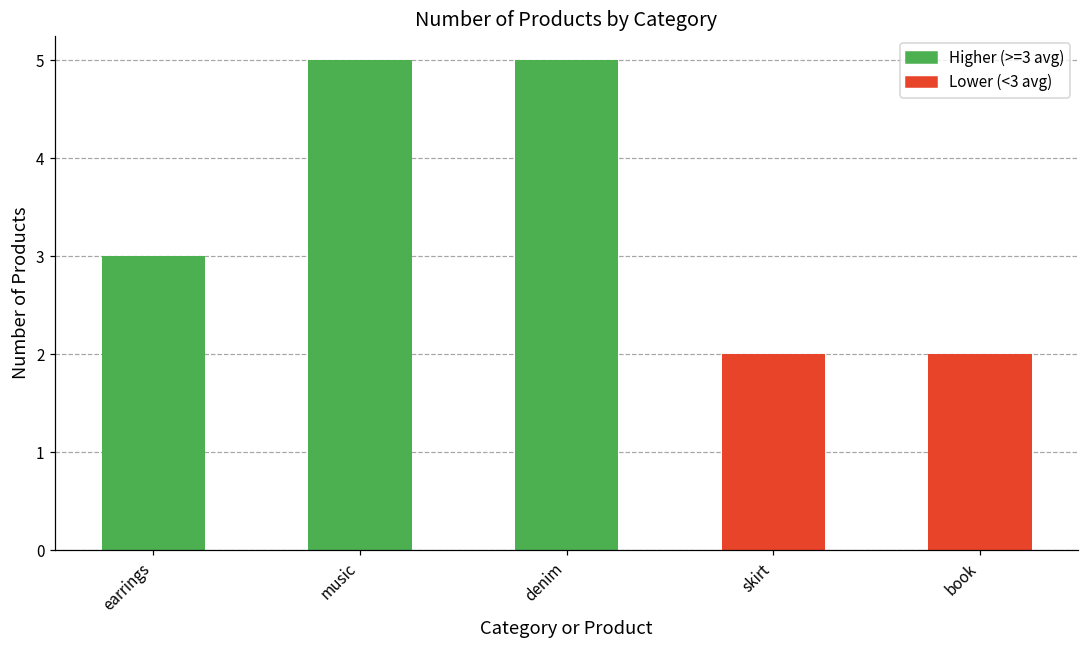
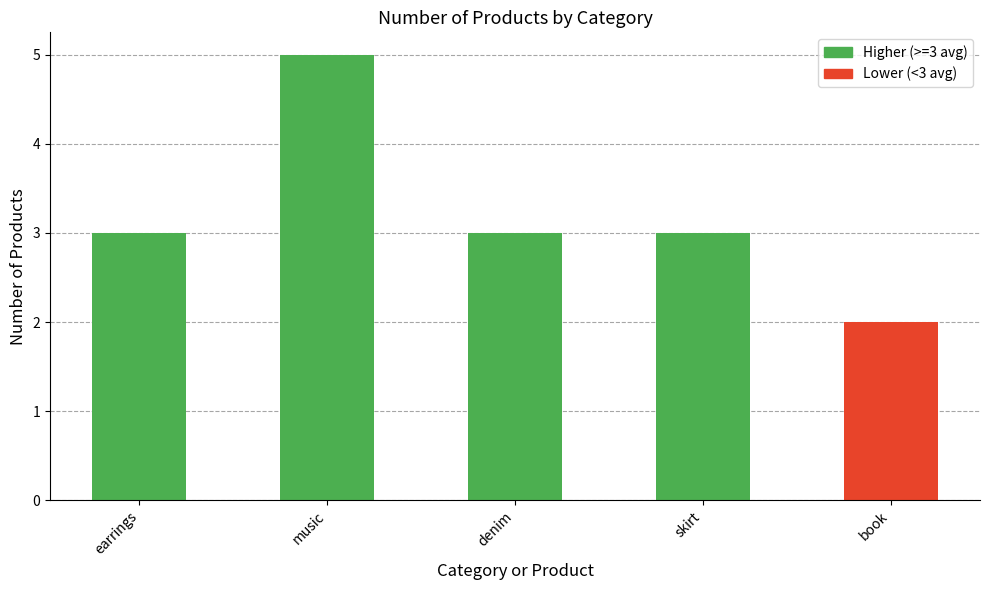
  {
    "earrings": 3,
    "music": 5,
-   "denim": 5,
-   "skirt": 2,
+   "denim": 3,
+   "skirt": 3,
    "book": 2
  }
